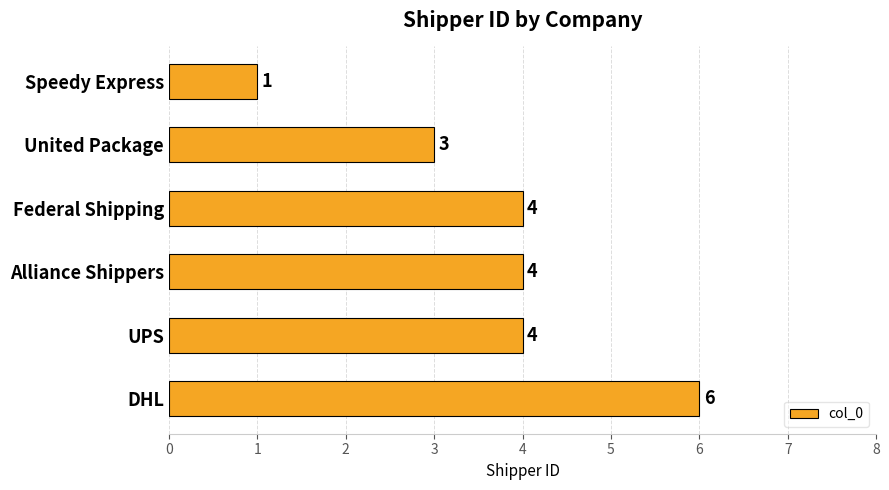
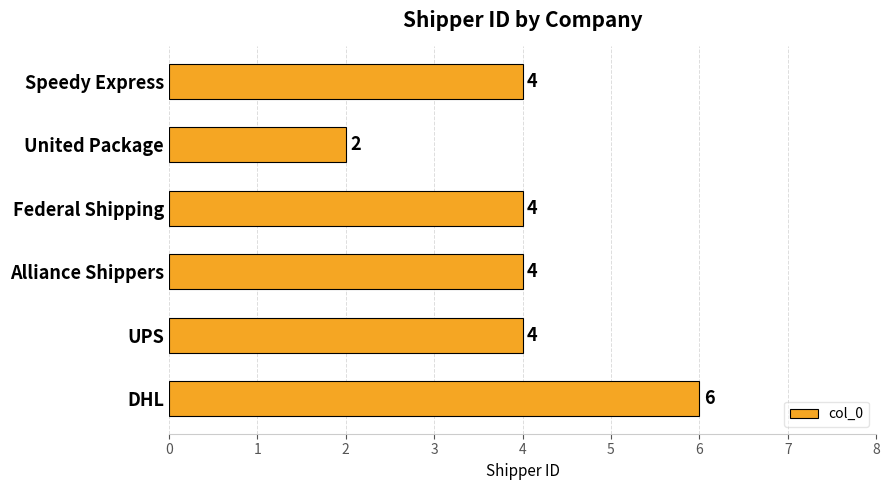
  {
-   "Speedy Express": 1,
-   "United Package": 3,
+   "Speedy Express": 4,
+   "United Package": 2,
    "Federal Shipping": 4,
    "Alliance Shippers": 4,
    "UPS": 4,
    "DHL": 6
  }
